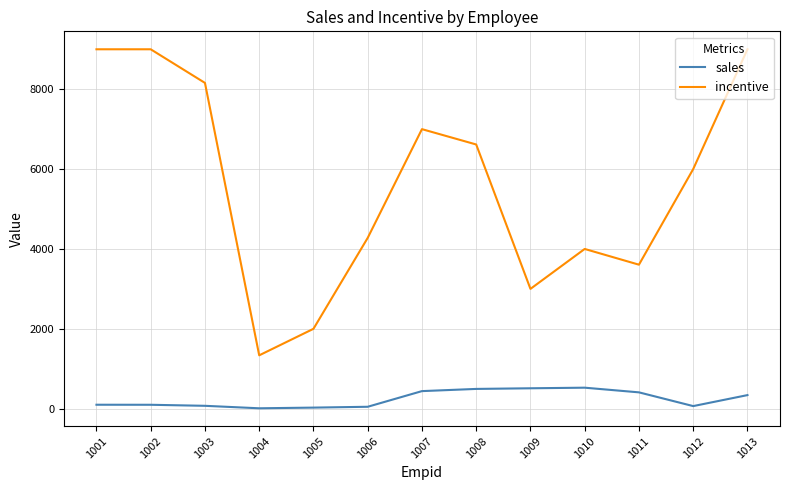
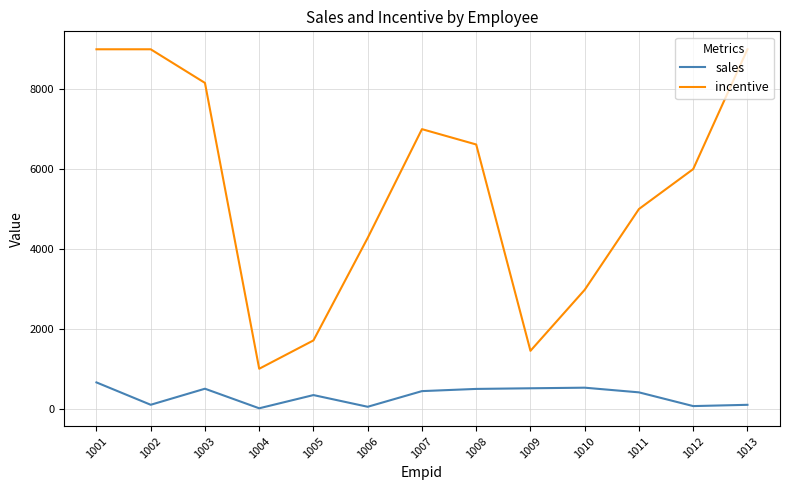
  {
    "sales": {
-     "1001": 100,
+     "1001": 700,
      "1002": 100,
-     "1003": 100,
+     "1003": 500,
      "1004": 0,
-     "1005": 0,
+     "1005": 300,
      "1006": 0,
      "1007": 400,
      "1008": 500,
      "1009": 500,
      "1010": 500,
      "1011": 400,
      "1012": 100,
-     "1013": 300
+     "1013": 100
    },
    "incentive": {
      "1001": 9000,
      "1002": 9000,
      "1003": 8200,
-     "1004": 1300,
-     "1005": 2000,
+     "1004": 1000,
+     "1005": 1700,
      "1006": 4300,
      "1007": 7000,
      "1008": 6600,
-     "1009": 3000,
-     "1010": 4000,
-     "1011": 3600,
+     "1009": 1400,
+     "1010": 3000,
+     "1011": 5000,
      "1012": 6000
    }
  }
